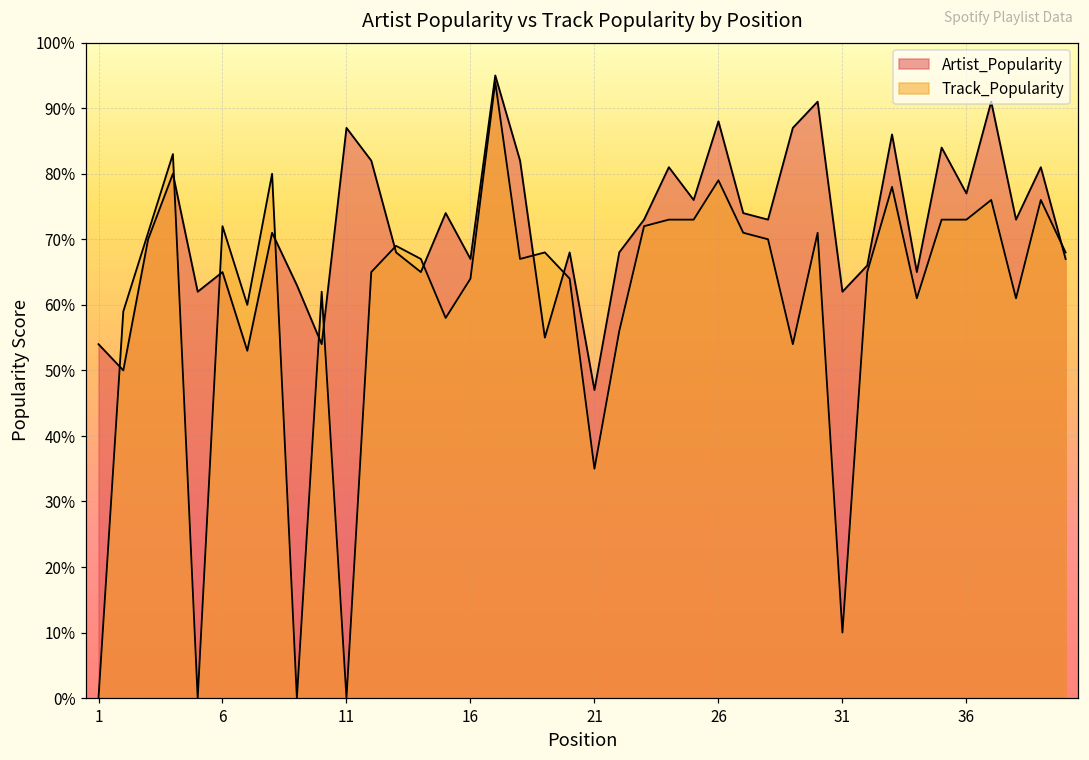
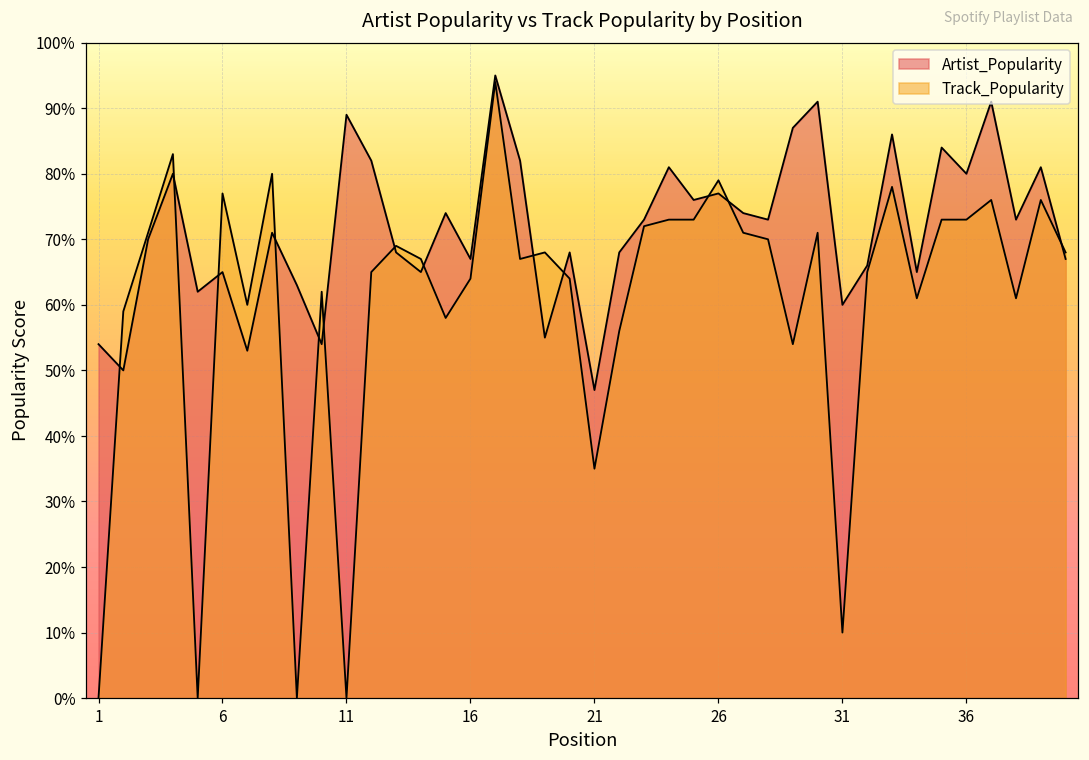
  {
    "Artist_Popularity": {
      "1": "54%",
      "6": "65%",
-     "11": "87%",
+     "11": "89%",
      "16": "67%",
      "21": "47%",
-     "26": "88%",
-     "31": "62%",
-     "36": "77%"
+     "26": "77%",
+     "31": "60%",
+     "36": "80%"
    },
    "Track_Popularity": {
      "1": "0%",
-     "6": "72%",
+     "6": "77%",
      "11": "0%",
      "16": "64%",
      "21": "35%",
      "26": "79%",
      "31": "10%",
      "36": "73%"
    }
  }
